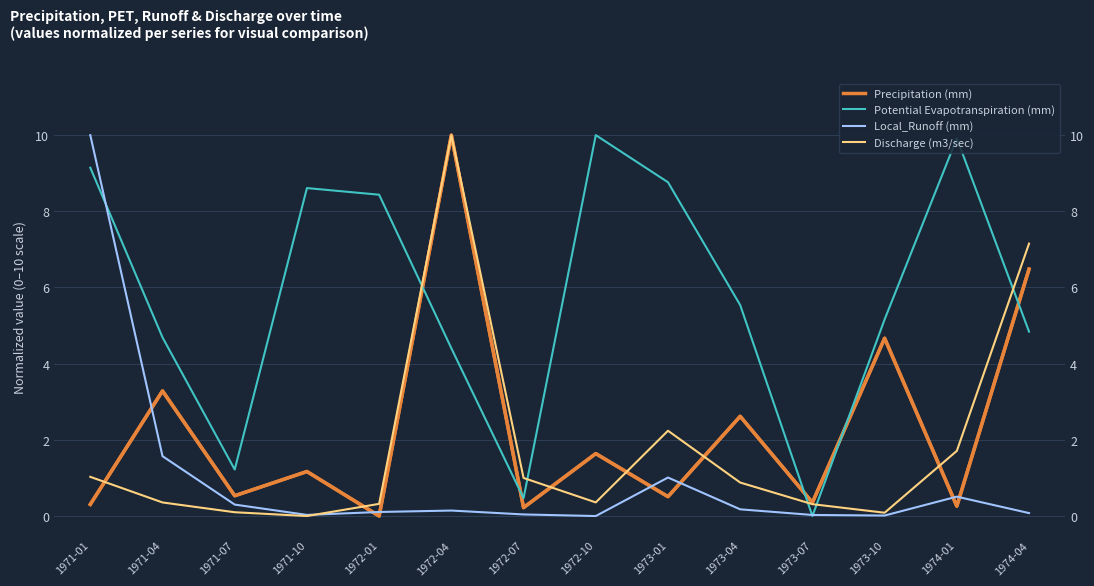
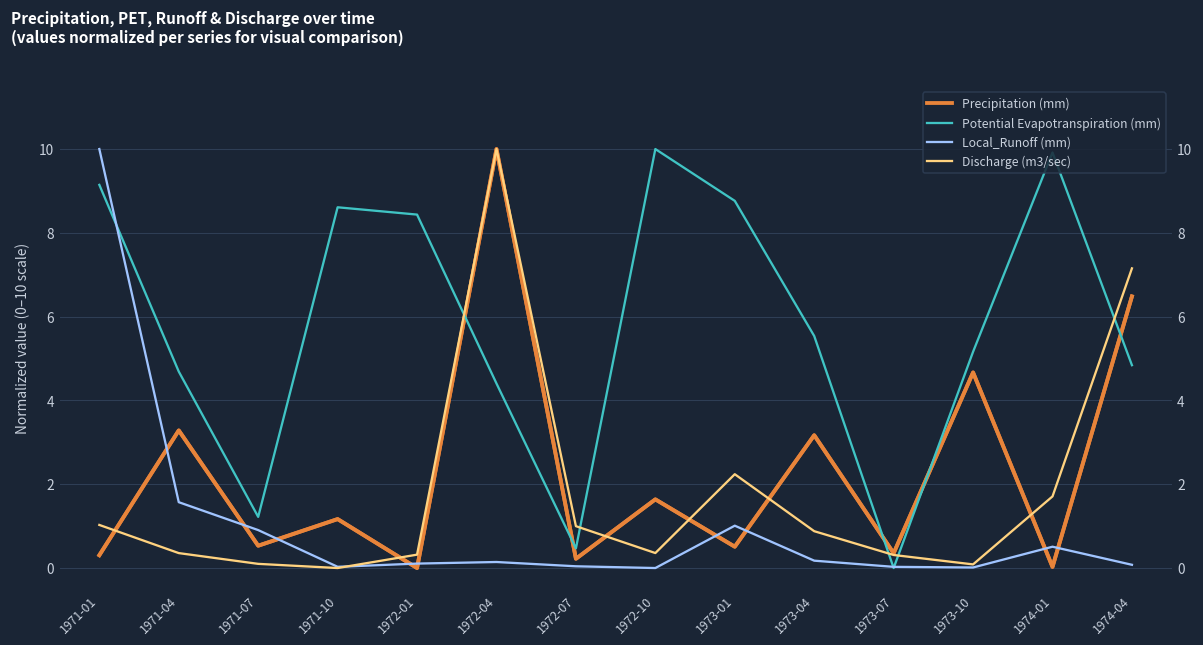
  {
    "Precipitation (mm)": {
      "1971-01": 0.3,
      "1971-04": 3.3,
      "1971-07": 0.5,
      "1971-10": 1.2,
      "1972-01": 0.0,
      "1972-07": 0.2,
      "1972-10": 1.6,
      "1973-01": 0.5,
-     "1973-04": 2.6,
+     "1973-04": 3.2,
      "1973-10": 4.7,
-     "1974-01": 0.3,
+     "1974-01": 0.0,
      "1974-04": 6.5
    },
    "Potential Evapotranspiration (mm)": {
      "1971-01": 9.1,
      "1971-04": 4.7,
      "1971-07": 1.2,
      "1971-10": 8.6,
      "1972-01": 8.4,
      "1972-04": 4.4,
      "1972-07": 0.5,
      "1972-10": 10.0,
      "1973-01": 8.8,
      "1973-04": 5.5,
      "1973-10": 5.2,
      "1974-04": 4.8
    },
    "Local_Runoff (mm)": {
      "1971-01": 10.0,
      "1971-04": 1.6,
-     "1971-07": 0.3,
+     "1971-07": 0.9,
      "1972-01": 0.1,
      "1972-04": 0.1,
      "1972-07": 0.0,
      "1972-10": 0.0,
      "1973-01": 1.0,
      "1973-04": 0.2,
      "1973-10": 0.0,
      "1974-01": 0.5,
      "1974-04": 0.1
    },
    "Discharge (m3/sec)": {
      "1971-01": 1.0,
      "1971-04": 0.4,
      "1971-07": 0.1,
      "1972-01": 0.3,
      "1972-07": 1.0,
      "1972-10": 0.4,
      "1973-01": 2.2,
      "1973-04": 0.9,
      "1973-10": 0.1,
      "1974-01": 1.7,
      "1974-04": 7.2
    }
  }
